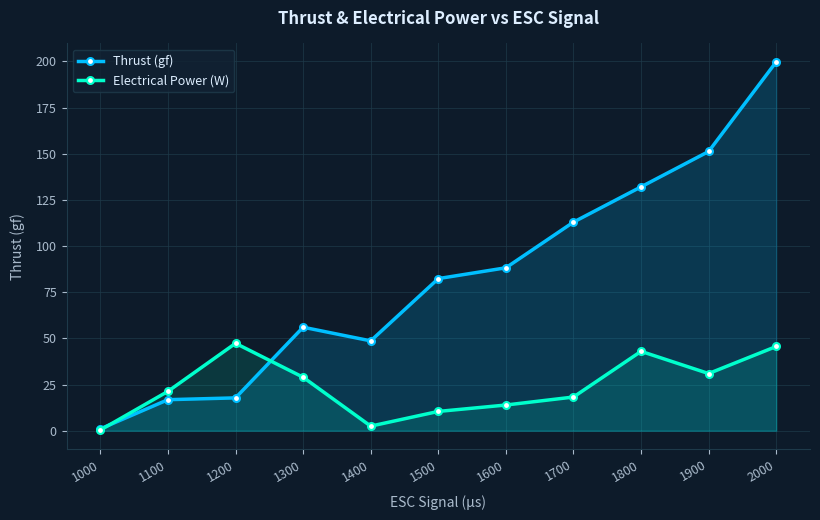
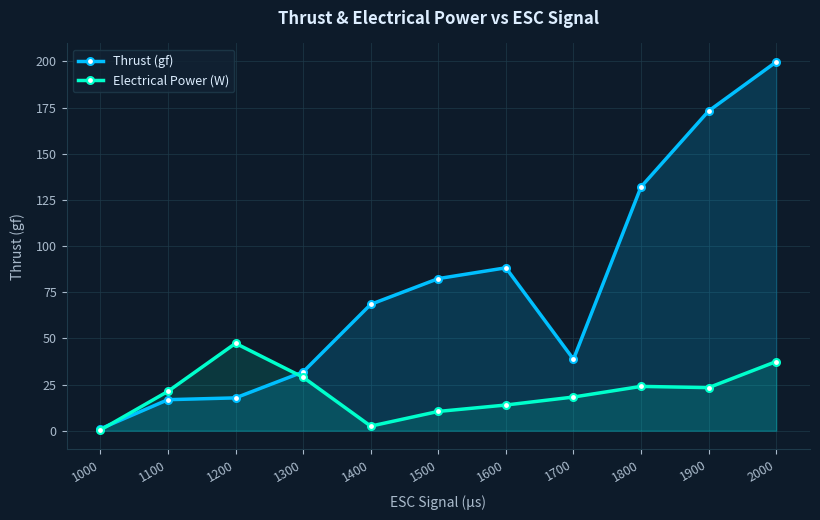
  {
    "Thrust (gf)": {
      "1100": 17,
      "1200": 18,
-     "1300": 56,
-     "1400": 49,
+     "1300": 32,
+     "1400": 68,
      "1500": 82,
      "1600": 88,
-     "1700": 113,
+     "1700": 39,
      "1800": 132,
-     "1900": 151,
+     "1900": 173,
      "2000": 200
    },
    "Electrical Power (W)": {
      "1100": 21,
      "1200": 47,
      "1300": 29,
      "1400": 2,
      "1500": 10,
      "1600": 14,
      "1700": 18,
-     "1800": 43,
-     "1900": 31,
-     "2000": 46
+     "1800": 24,
+     "1900": 23,
+     "2000": 37
    }
  }
